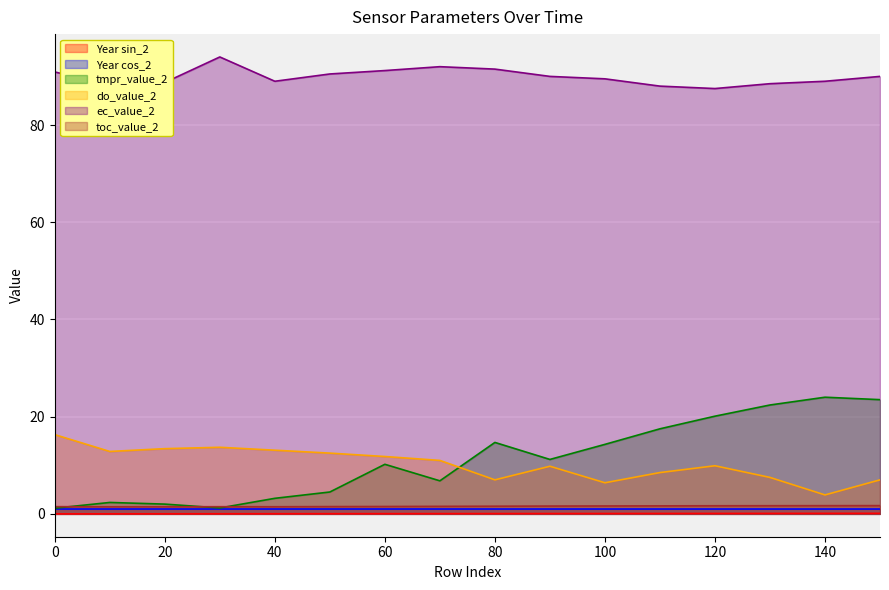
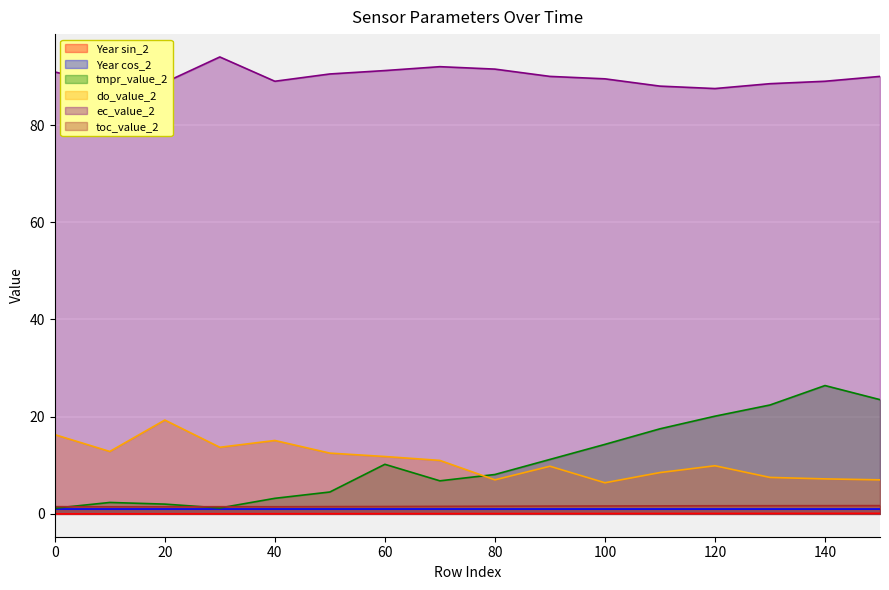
  {
    "Year cos_2": {
      "80": 1,
      "100": 1,
      "120": 1,
      "140": 1
    },
    "tmpr_value_2": {
      "20": 2,
      "40": 3,
      "60": 10,
-     "80": 15,
+     "80": 8,
      "100": 14,
      "120": 20,
-     "140": 24
+     "140": 26
    },
    "do_value_2": {
      "0": 16,
-     "20": 13,
-     "40": 13,
+     "20": 19,
+     "40": 15,
      "60": 12,
      "80": 7,
      "100": 6,
      "120": 10,
-     "140": 4
+     "140": 7
    }
  }
